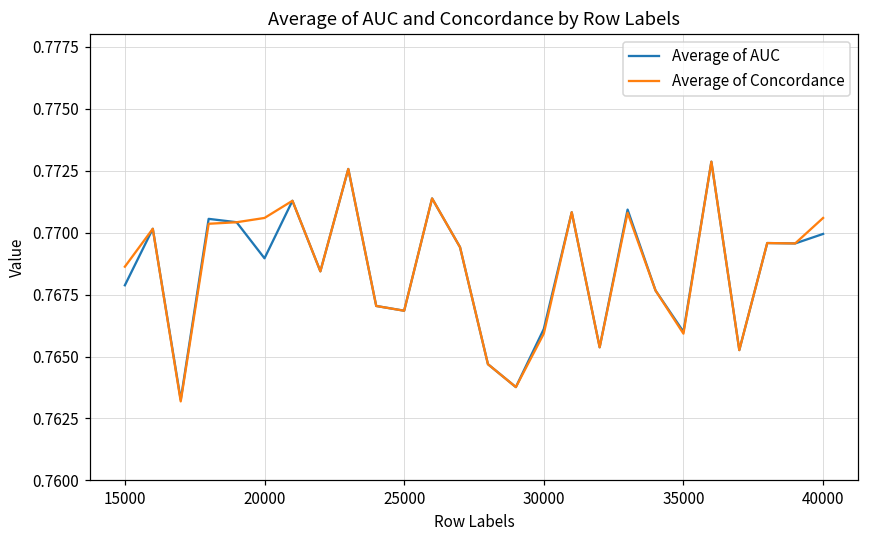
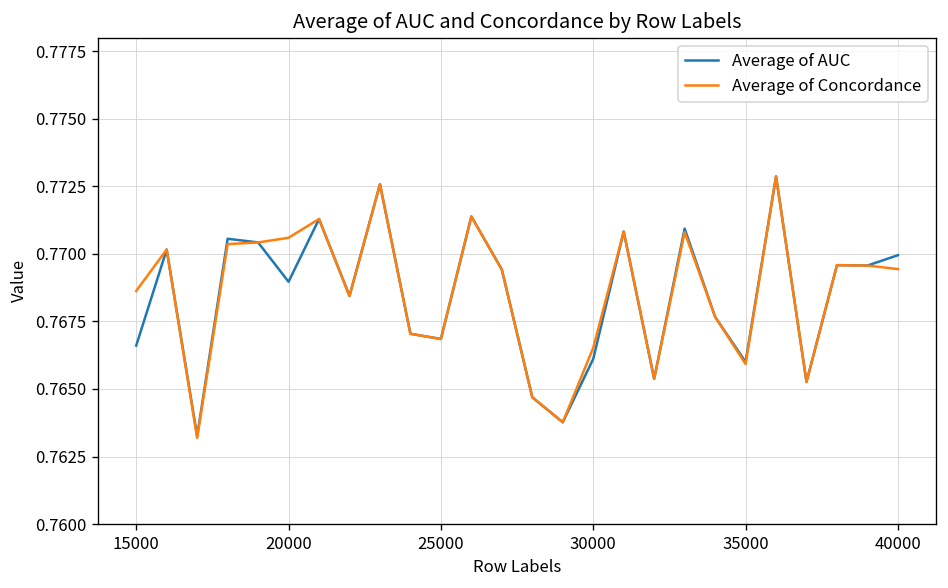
  {
    "Average of AUC": {
-     "15000": 0.7679,
+     "15000": 0.7666,
      "20000": 0.7690,
      "30000": 0.7661,
      "40000": 0.7699
    },
    "Average of Concordance": {
      "15000": 0.7686,
      "20000": 0.7706,
-     "30000": 0.7659,
-     "40000": 0.7706
+     "30000": 0.7665,
+     "40000": 0.7694
    }
  }
